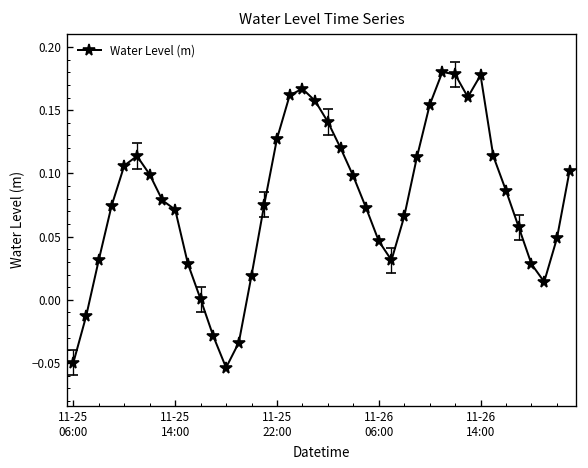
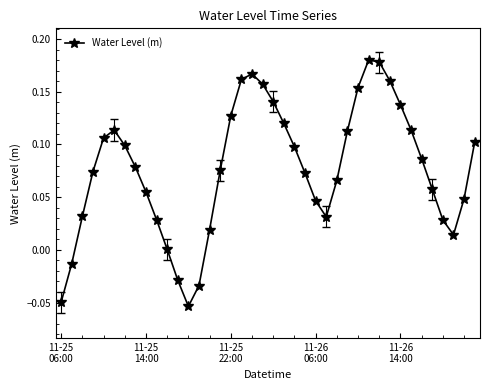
  {
    "Water Level (m)": {
      "11-25 06:00": -0.050,
-     "11-25 14:00": 0.071,
+     "11-25 14:00": 0.055,
      "11-25 22:00": 0.127,
      "11-26 06:00": 0.047,
-     "11-26 14:00": 0.178
+     "11-26 14:00": 0.138
    }
  }
